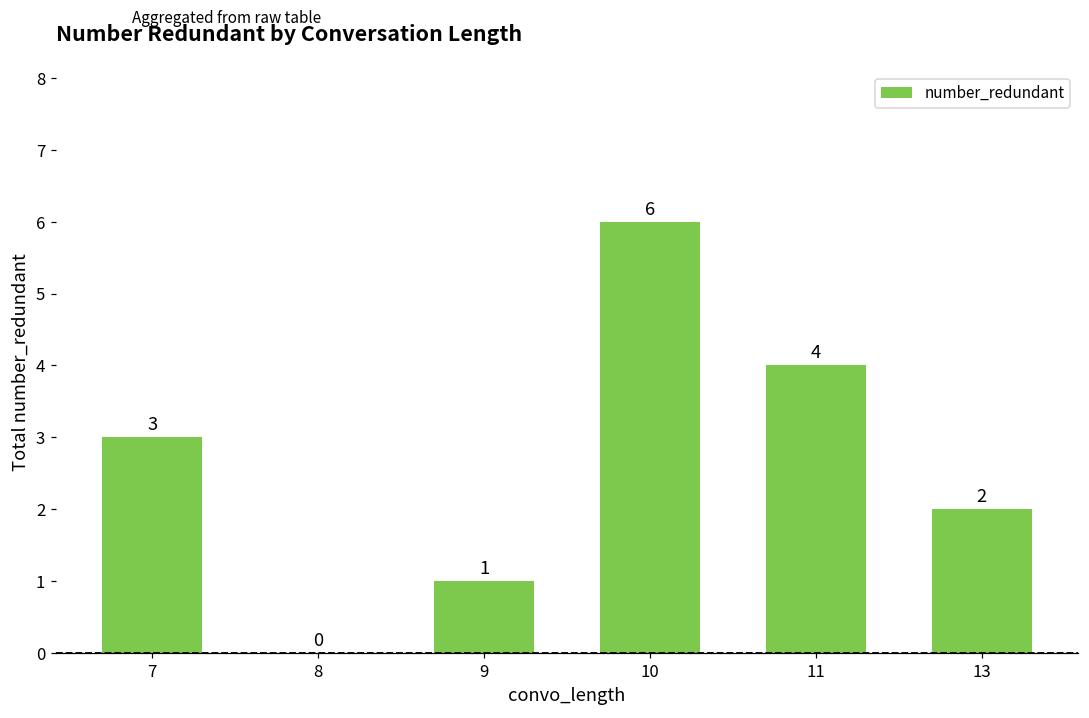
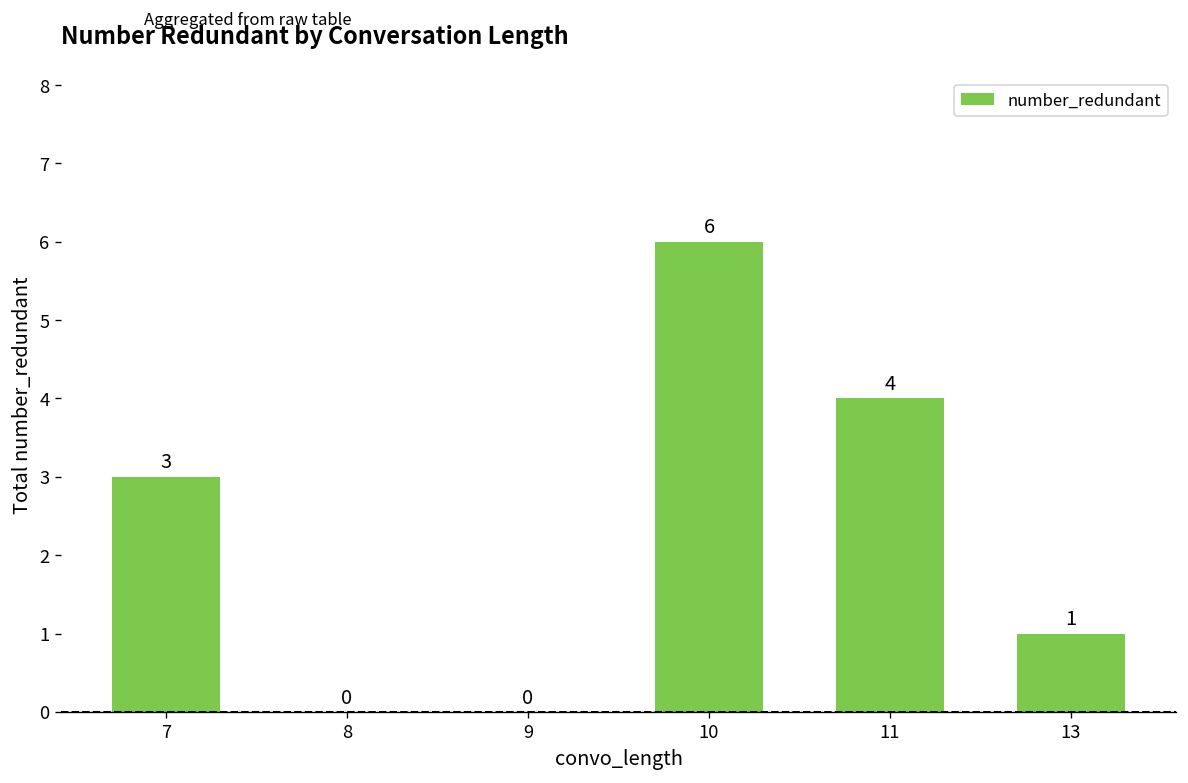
  {
    "7": 3,
    "8": 0,
-   "9": 1,
+   "9": 0,
    "10": 6,
    "11": 4,
-   "13": 2
+   "13": 1
  }
